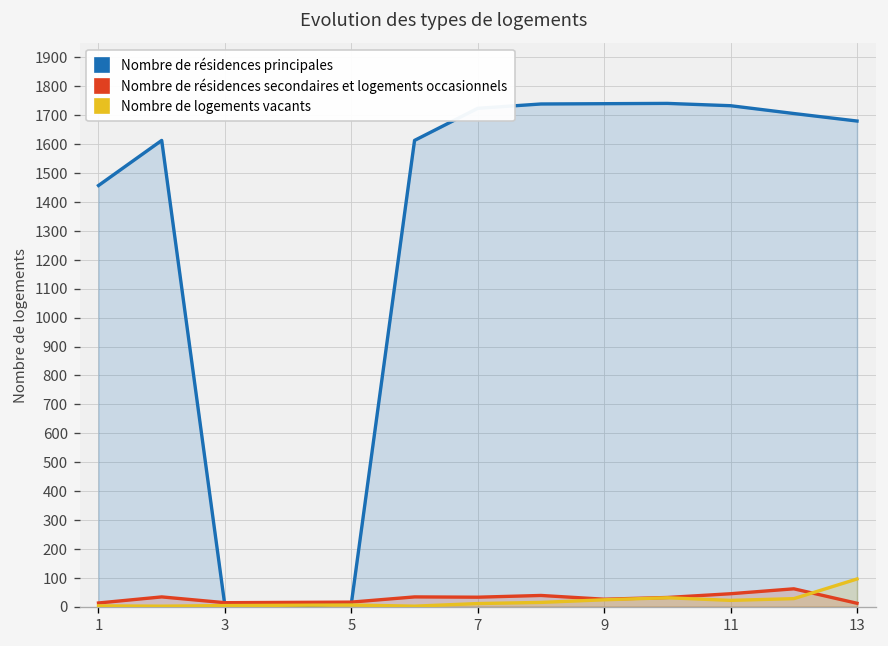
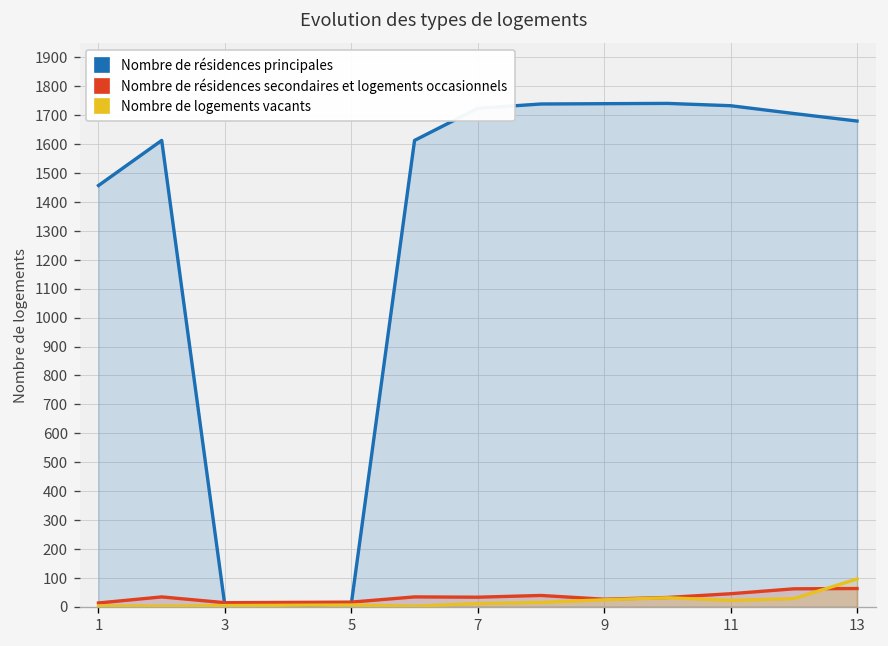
  {
    "Nombre de résidences principales": {
      "13": 1680
    },
    "Nombre de résidences secondaires et logements occasionnels": {
-     "13": 10
+     "13": 60
    },
    "Nombre de logements vacants": {
      "13": 100
    }
  }
